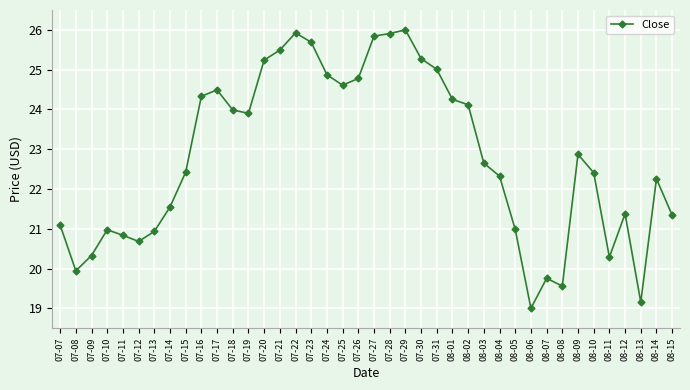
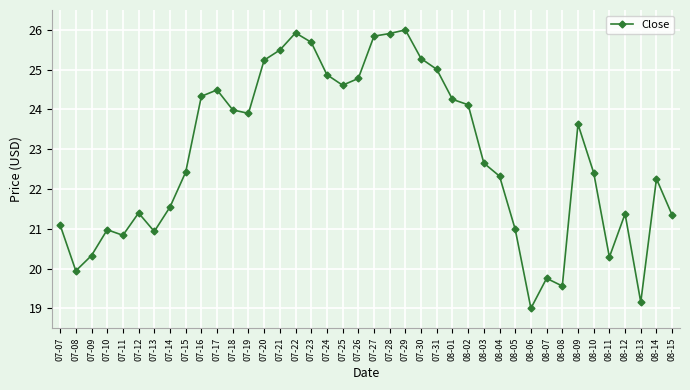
  {
    "07-07": 21.1,
    "07-08": 19.9,
    "07-09": 20.3,
    "07-10": 21.0,
    "07-11": 20.8,
-   "07-12": 20.7,
+   "07-12": 21.4,
    "07-13": 20.9,
    "07-14": 21.5,
    "07-15": 22.4,
    "07-16": 24.3,
    "07-17": 24.5,
    "07-18": 24.0,
    "07-19": 23.9,
    "07-20": 25.2,
    "07-21": 25.5,
    "07-22": 25.9,
    "07-23": 25.7,
    "07-24": 24.9,
    "07-25": 24.6,
    "07-26": 24.8,
    "07-27": 25.8,
    "07-28": 25.9,
    "07-29": 26.0,
    "07-30": 25.3,
    "07-31": 25.0,
    "08-01": 24.3,
    "08-02": 24.1,
    "08-03": 22.7,
    "08-04": 22.3,
    "08-05": 21.0,
    "08-06": 19.0,
    "08-07": 19.8,
    "08-08": 19.6,
-   "08-09": 22.9,
+   "08-09": 23.6,
    "08-10": 22.4,
    "08-11": 20.3,
    "08-12": 21.4,
    "08-13": 19.2,
    "08-14": 22.3,
    "08-15": 21.3
  }
